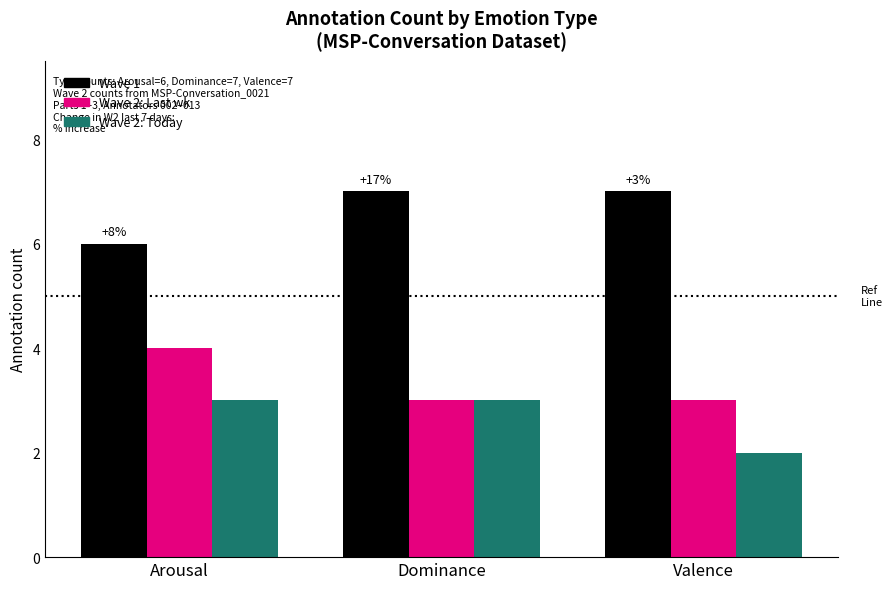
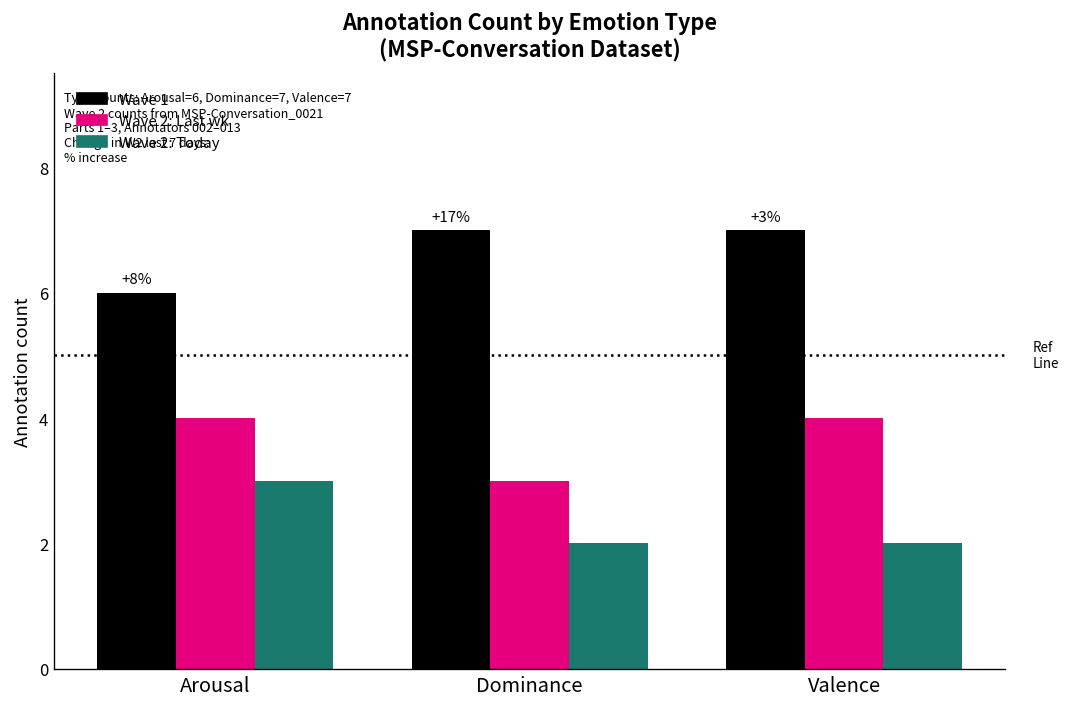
  {
    "Wave 2: Last wk": {
      "Arousal": 4,
      "Dominance": 3,
-     "Valence": 3
+     "Valence": 4
    },
    "Wave 2: Today": {
      "Arousal": 3,
-     "Dominance": 3,
+     "Dominance": 2,
      "Valence": 2
    }
  }
